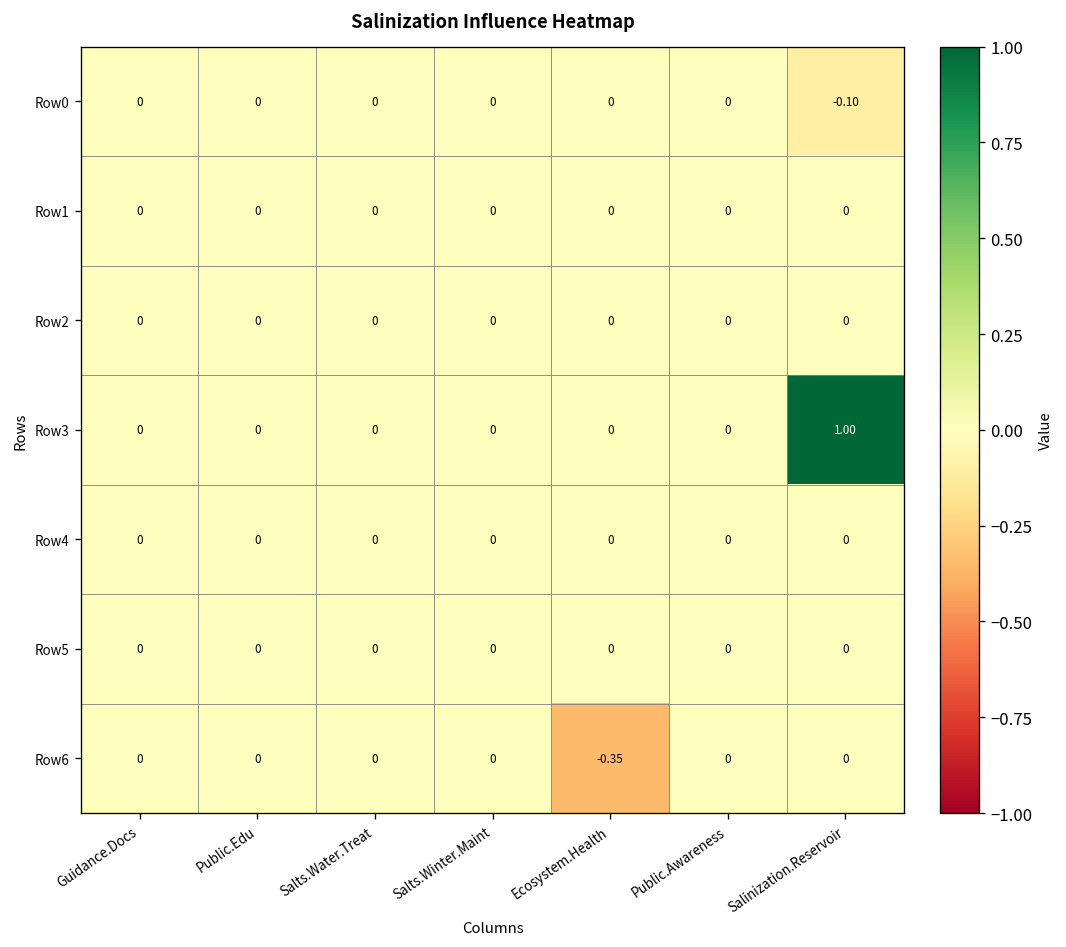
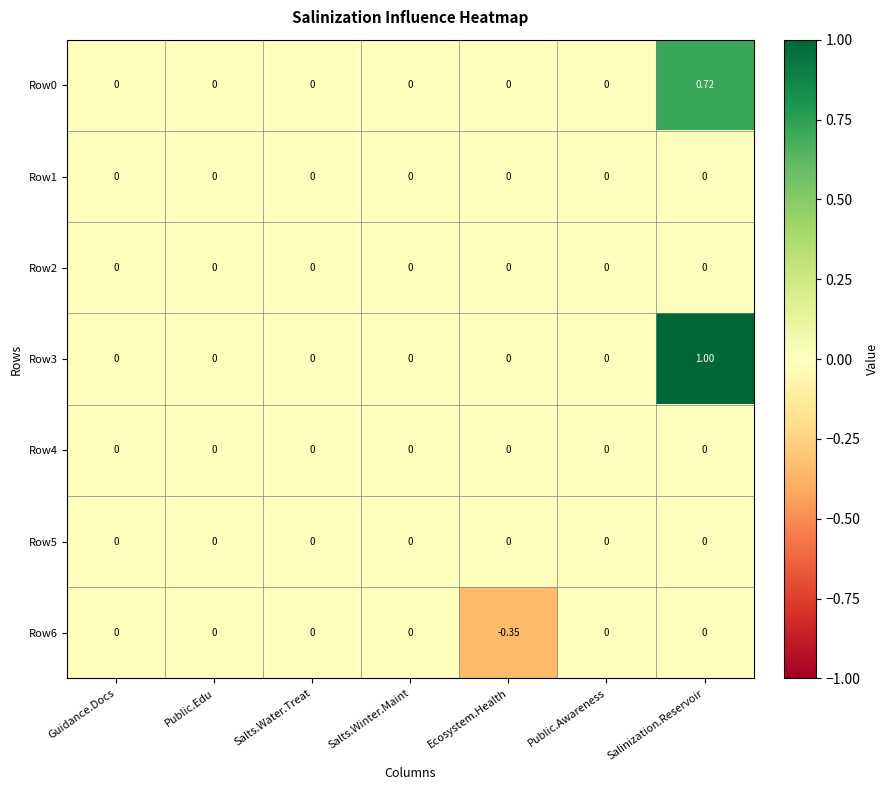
  {
    "Row0": {
      "Guidance.Docs": 0,
      "Public.Edu": 0,
      "Salts.Water.Treat": 0,
      "Salts.Winter.Maint": 0,
      "Ecosystem.Health": 0,
      "Public.Awareness": 0,
-     "Salinization.Reservoir": -0.10
+     "Salinization.Reservoir": 0.72
    },
    "Row1": {
      "Guidance.Docs": 0,
      "Public.Edu": 0,
      "Salts.Water.Treat": 0,
      "Salts.Winter.Maint": 0,
      "Ecosystem.Health": 0,
      "Public.Awareness": 0,
      "Salinization.Reservoir": 0
    },
    "Row2": {
      "Guidance.Docs": 0,
      "Public.Edu": 0,
      "Salts.Water.Treat": 0,
      "Salts.Winter.Maint": 0,
      "Ecosystem.Health": 0,
      "Public.Awareness": 0,
      "Salinization.Reservoir": 0
    },
    "Row3": {
      "Guidance.Docs": 0,
      "Public.Edu": 0,
      "Salts.Water.Treat": 0,
      "Salts.Winter.Maint": 0,
      "Ecosystem.Health": 0,
      "Public.Awareness": 0,
      "Salinization.Reservoir": 1.00
    },
    "Row4": {
      "Guidance.Docs": 0,
      "Public.Edu": 0,
      "Salts.Water.Treat": 0,
      "Salts.Winter.Maint": 0,
      "Ecosystem.Health": 0,
      "Public.Awareness": 0,
      "Salinization.Reservoir": 0
    },
    "Row5": {
      "Guidance.Docs": 0,
      "Public.Edu": 0,
      "Salts.Water.Treat": 0,
      "Salts.Winter.Maint": 0,
      "Ecosystem.Health": 0,
      "Public.Awareness": 0,
      "Salinization.Reservoir": 0
    },
    "Row6": {
      "Guidance.Docs": 0,
      "Public.Edu": 0,
      "Salts.Water.Treat": 0,
      "Salts.Winter.Maint": 0,
      "Ecosystem.Health": -0.35,
      "Public.Awareness": 0,
      "Salinization.Reservoir": 0
    }
  }
